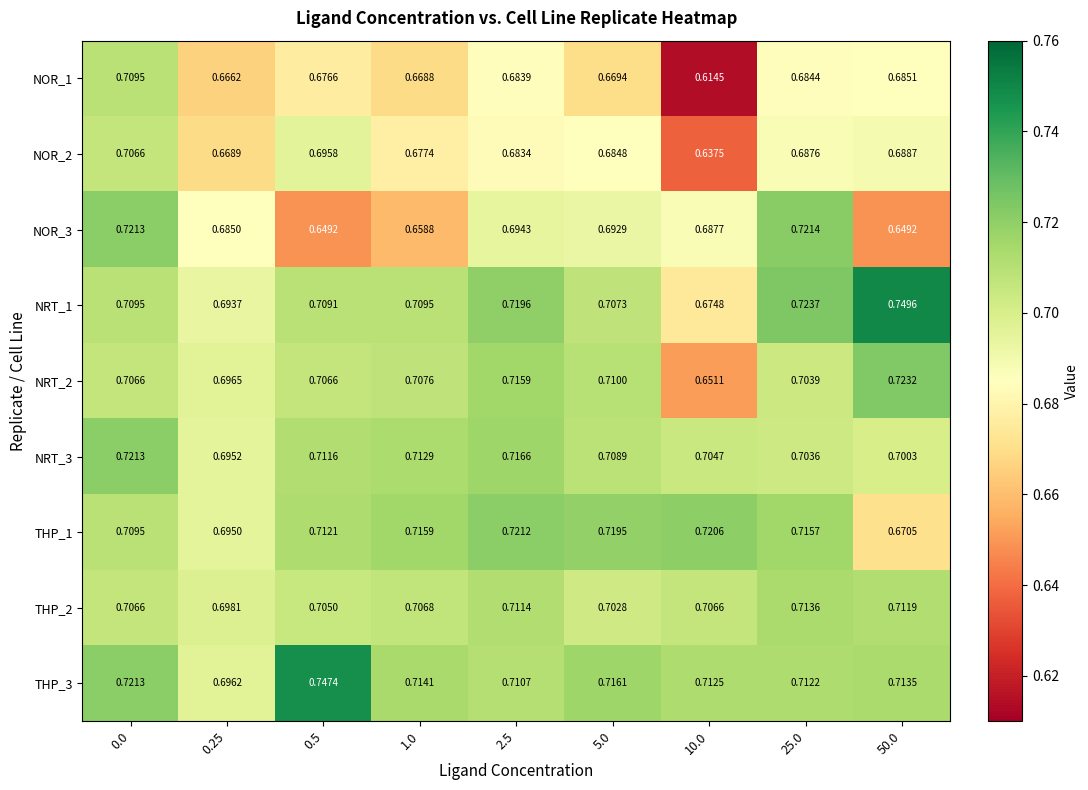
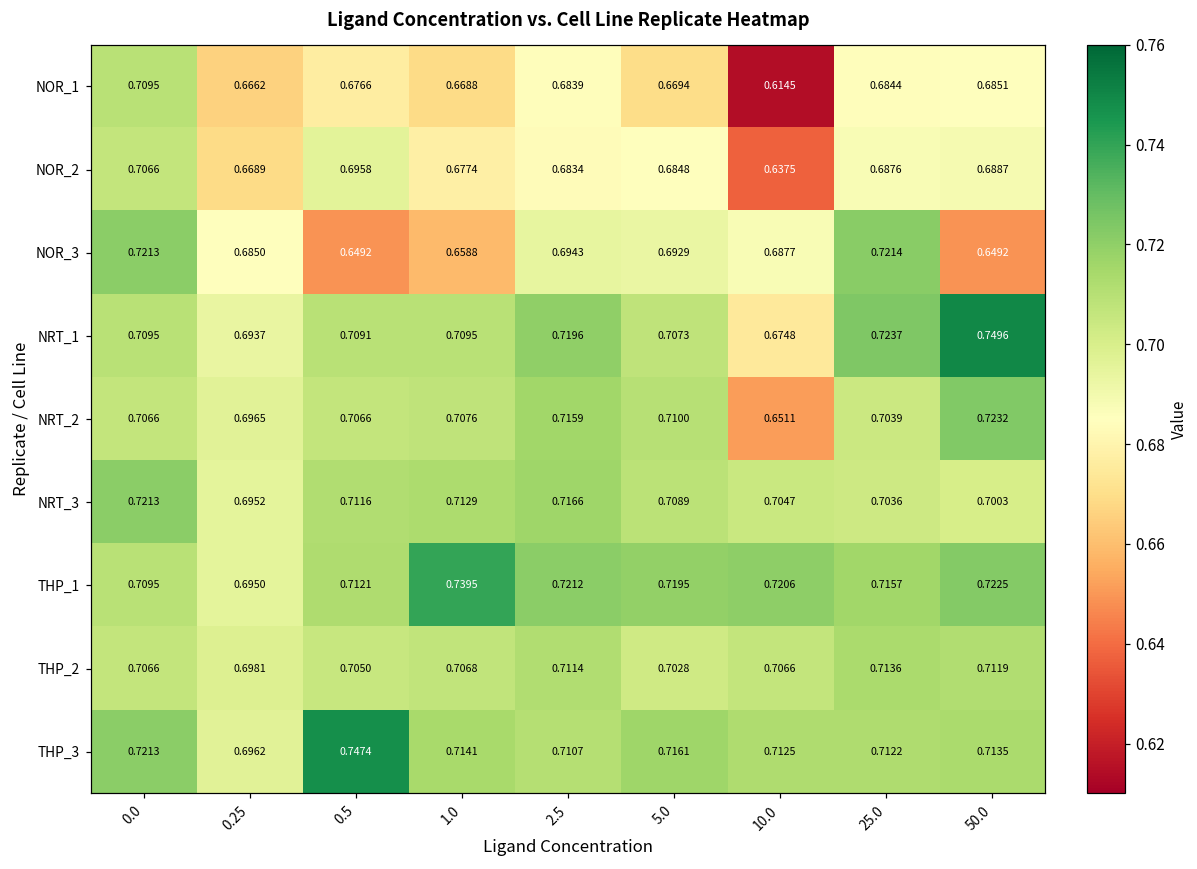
  {
    "NOR_1": {
      "0.0": 0.7095,
      "0.25": 0.6662,
      "0.5": 0.6766,
      "1.0": 0.6688,
      "2.5": 0.6839,
      "5.0": 0.6694,
      "10.0": 0.6145,
      "25.0": 0.6844,
      "50.0": 0.6851
    },
    "NOR_2": {
      "0.0": 0.7066,
      "0.25": 0.6689,
      "0.5": 0.6958,
      "1.0": 0.6774,
      "2.5": 0.6834,
      "5.0": 0.6848,
      "10.0": 0.6375,
      "25.0": 0.6876,
      "50.0": 0.6887
    },
    "NOR_3": {
      "0.0": 0.7213,
      "0.25": 0.6850,
      "0.5": 0.6492,
      "1.0": 0.6588,
      "2.5": 0.6943,
      "5.0": 0.6929,
      "10.0": 0.6877,
      "25.0": 0.7214,
      "50.0": 0.6492
    },
    "NRT_1": {
      "0.0": 0.7095,
      "0.25": 0.6937,
      "0.5": 0.7091,
      "1.0": 0.7095,
      "2.5": 0.7196,
      "5.0": 0.7073,
      "10.0": 0.6748,
      "25.0": 0.7237,
      "50.0": 0.7496
    },
    "NRT_2": {
      "0.0": 0.7066,
      "0.25": 0.6965,
      "0.5": 0.7066,
      "1.0": 0.7076,
      "2.5": 0.7159,
      "5.0": 0.7100,
      "10.0": 0.6511,
      "25.0": 0.7039,
      "50.0": 0.7232
    },
    "NRT_3": {
      "0.0": 0.7213,
      "0.25": 0.6952,
      "0.5": 0.7116,
      "1.0": 0.7129,
      "2.5": 0.7166,
      "5.0": 0.7089,
      "10.0": 0.7047,
      "25.0": 0.7036,
      "50.0": 0.7003
    },
    "THP_1": {
      "0.0": 0.7095,
      "0.25": 0.6950,
      "0.5": 0.7121,
-     "1.0": 0.7159,
+     "1.0": 0.7395,
      "2.5": 0.7212,
      "5.0": 0.7195,
      "10.0": 0.7206,
      "25.0": 0.7157,
-     "50.0": 0.6705
+     "50.0": 0.7225
    },
    "THP_2": {
      "0.0": 0.7066,
      "0.25": 0.6981,
      "0.5": 0.7050,
      "1.0": 0.7068,
      "2.5": 0.7114,
      "5.0": 0.7028,
      "10.0": 0.7066,
      "25.0": 0.7136,
      "50.0": 0.7119
    },
    "THP_3": {
      "0.0": 0.7213,
      "0.25": 0.6962,
      "0.5": 0.7474,
      "1.0": 0.7141,
      "2.5": 0.7107,
      "5.0": 0.7161,
      "10.0": 0.7125,
      "25.0": 0.7122,
      "50.0": 0.7135
    }
  }
